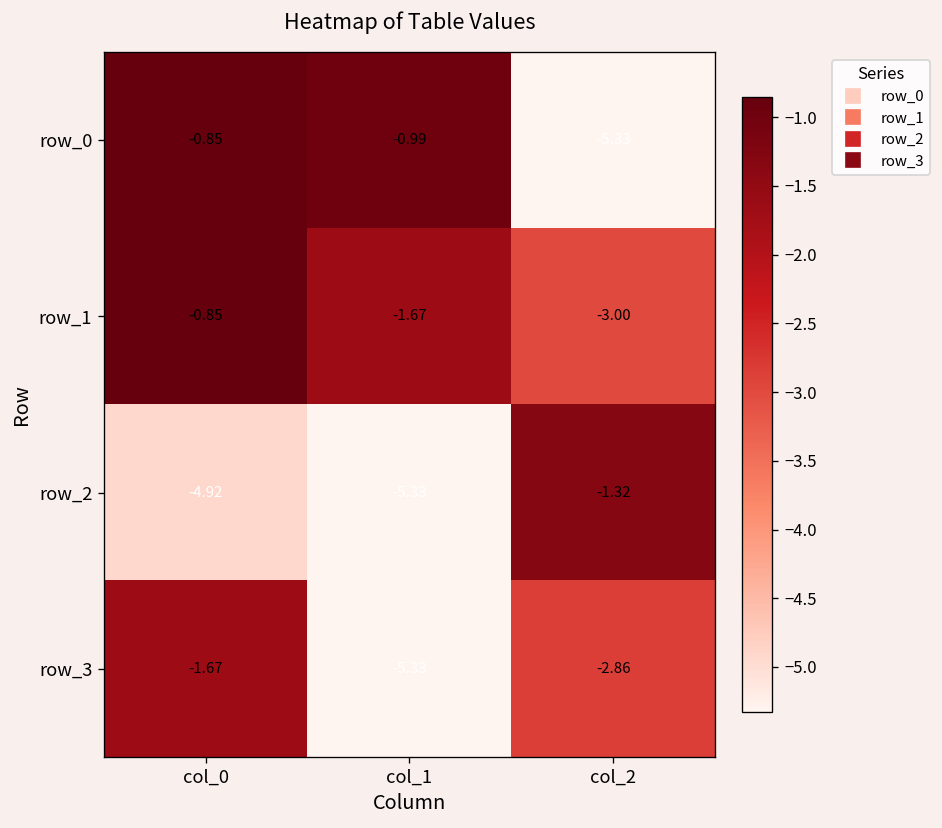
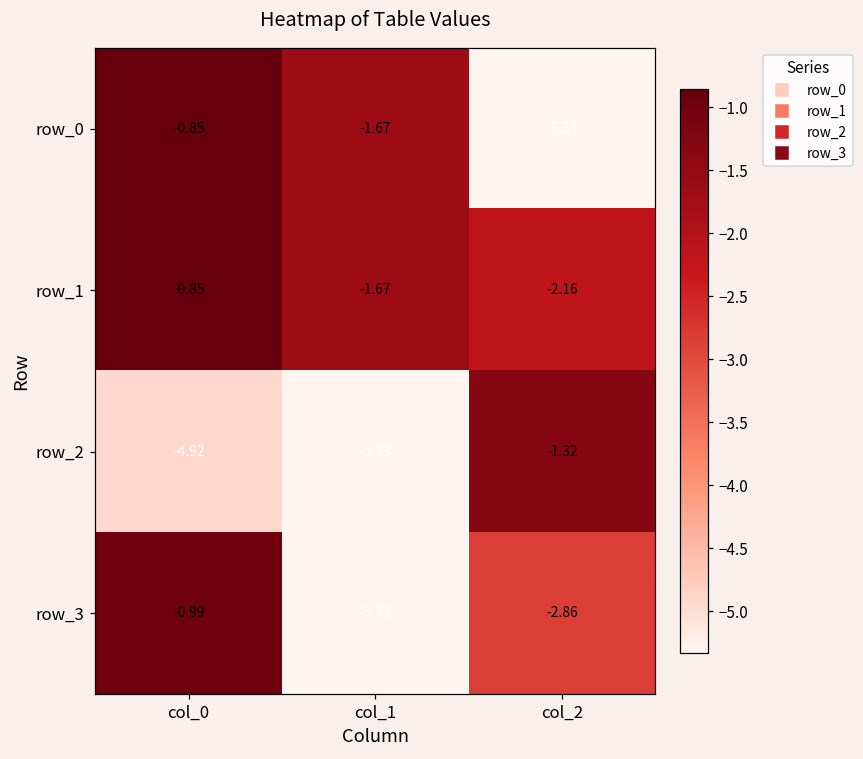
  {
    "row_0": {
      "col_0": -0.85,
-     "col_1": -0.99
+     "col_1": -1.67
    },
    "row_1": {
      "col_0": -0.85,
      "col_1": -1.67,
-     "col_2": -3.00
+     "col_2": -2.16
    },
    "row_2": {
      "col_0": -4.92,
      "col_2": -1.32
    },
    "row_3": {
-     "col_0": -1.67,
+     "col_0": -0.99,
      "col_2": -2.86
    }
  }
